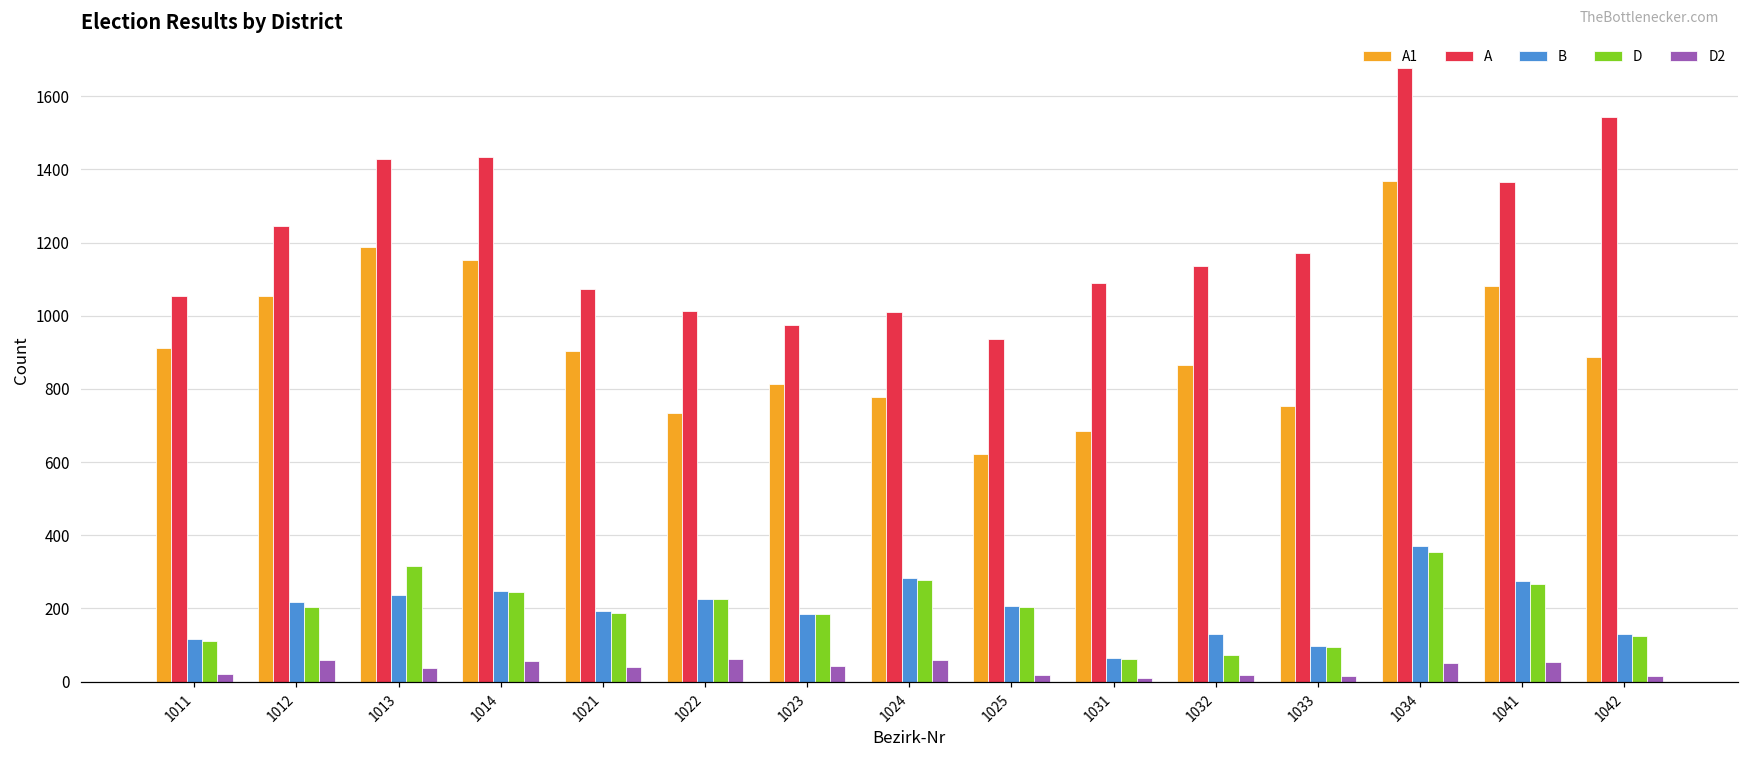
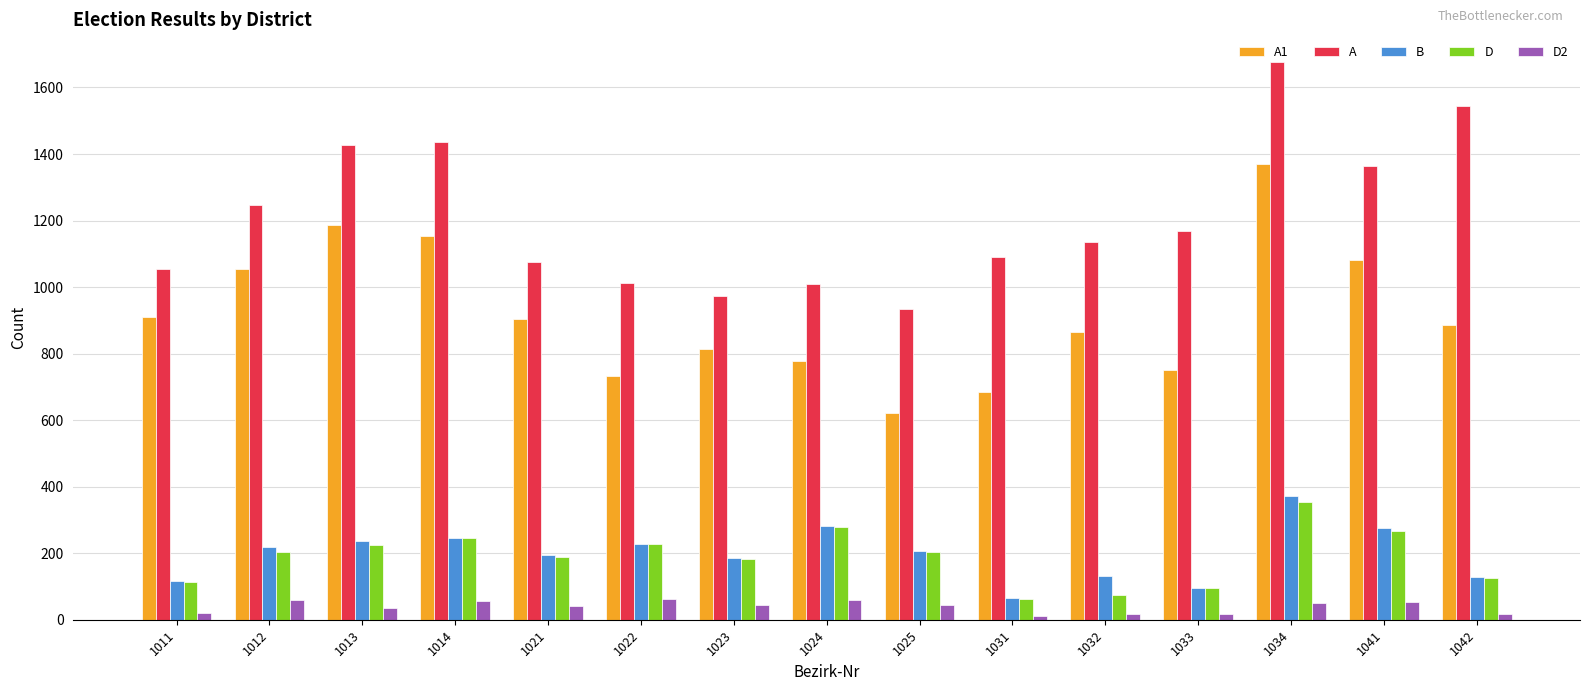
  {
    "A1": {
      "1011": 910,
      "1012": 1050,
      "1013": 1190,
      "1014": 1150,
      "1021": 900,
      "1022": 730,
      "1023": 810,
      "1024": 780,
      "1025": 620,
      "1031": 680,
      "1032": 860,
      "1033": 750,
      "1034": 1370,
      "1041": 1080,
      "1042": 890
    },
    "A": {
      "1011": 1060,
      "1012": 1250,
      "1013": 1430,
      "1014": 1440,
      "1021": 1070,
      "1022": 1010,
      "1023": 970,
      "1024": 1010,
      "1025": 940,
      "1031": 1090,
      "1032": 1140,
      "1033": 1170,
      "1034": 1680,
      "1041": 1370,
      "1042": 1540
    },
    "B": {
      "1011": 120,
      "1012": 220,
      "1013": 240,
      "1014": 250,
      "1021": 190,
      "1022": 230,
      "1023": 190,
      "1024": 280,
      "1025": 210,
      "1031": 60,
      "1032": 130,
      "1033": 100,
      "1034": 370,
      "1041": 280,
      "1042": 130
    },
    "D": {
      "1011": 110,
      "1012": 210,
-     "1013": 320,
+     "1013": 230,
      "1014": 250,
      "1021": 190,
      "1022": 230,
      "1023": 180,
      "1024": 280,
      "1025": 210,
      "1031": 60,
      "1032": 70,
      "1033": 90,
      "1034": 350,
      "1041": 270,
      "1042": 130
    },
    "D2": {
      "1011": 20,
      "1012": 60,
      "1013": 40,
      "1014": 60,
      "1021": 40,
      "1022": 60,
      "1023": 40,
      "1024": 60,
-     "1025": 20,
+     "1025": 40,
      "1031": 10,
      "1032": 20,
      "1033": 20,
      "1034": 50,
      "1041": 50,
      "1042": 20
    }
  }
